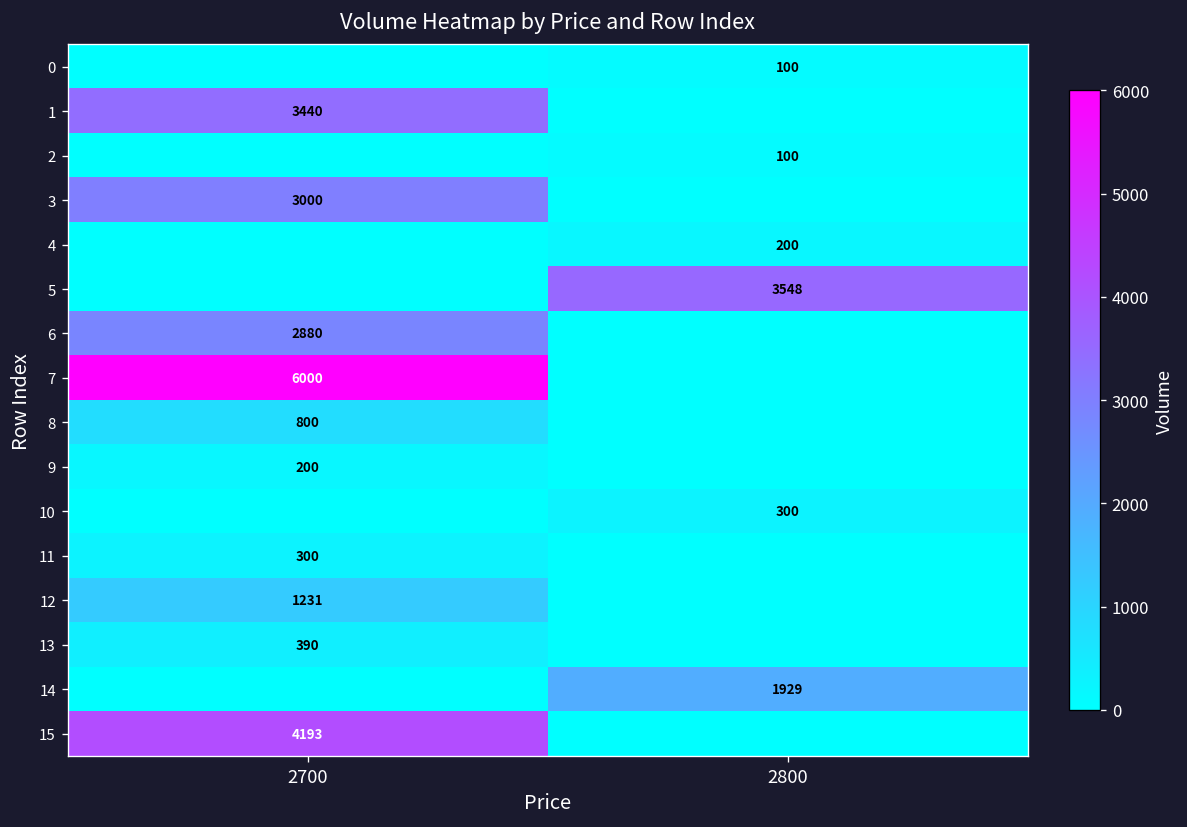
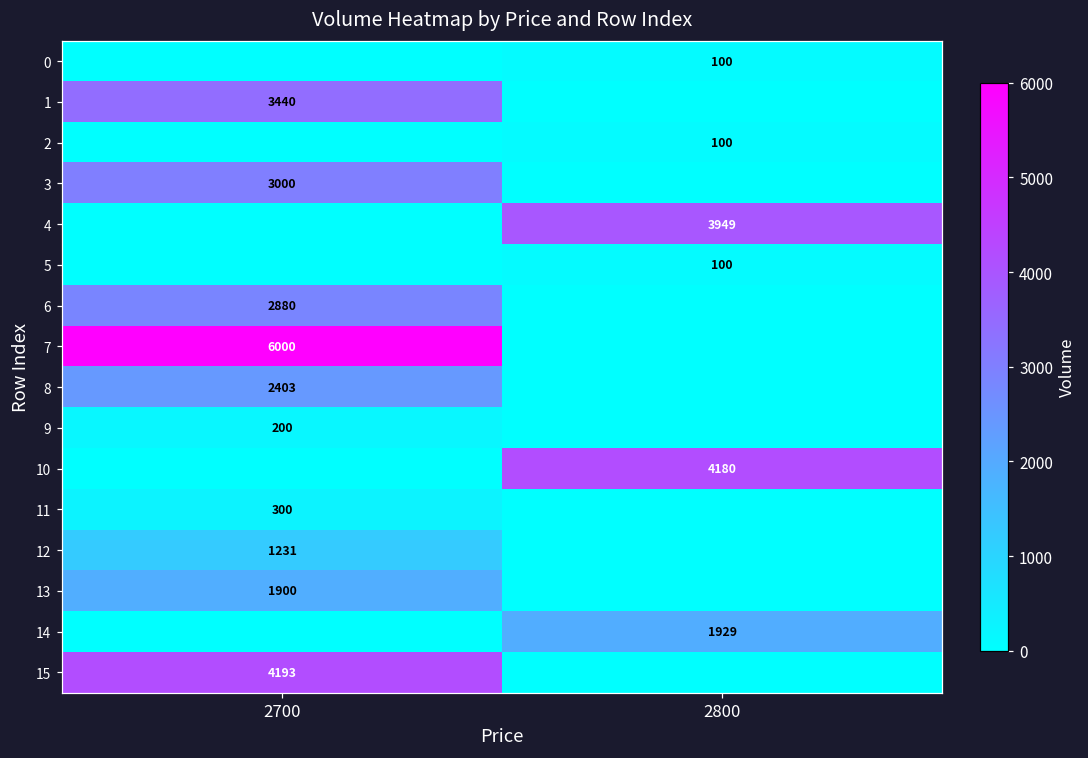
  {
    "0": {
      "2800": 100
    },
    "1": {
      "2700": 3440
    },
    "2": {
      "2800": 100
    },
    "3": {
      "2700": 3000
    },
    "4": {
-     "2800": 200
+     "2800": 3949
    },
    "5": {
-     "2800": 3548
+     "2800": 100
    },
    "6": {
      "2700": 2880
    },
    "7": {
      "2700": 6000
    },
    "8": {
-     "2700": 800
+     "2700": 2403
    },
    "9": {
      "2700": 200
    },
    "10": {
-     "2800": 300
+     "2800": 4180
    },
    "11": {
      "2700": 300
    },
    "12": {
      "2700": 1231
    },
    "13": {
-     "2700": 390
+     "2700": 1900
    },
    "14": {
      "2800": 1929
    },
    "15": {
      "2700": 4193
    }
  }
